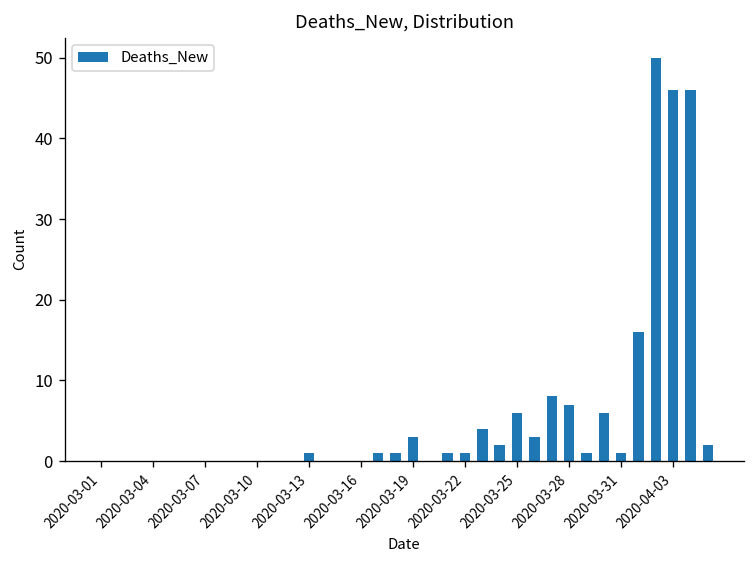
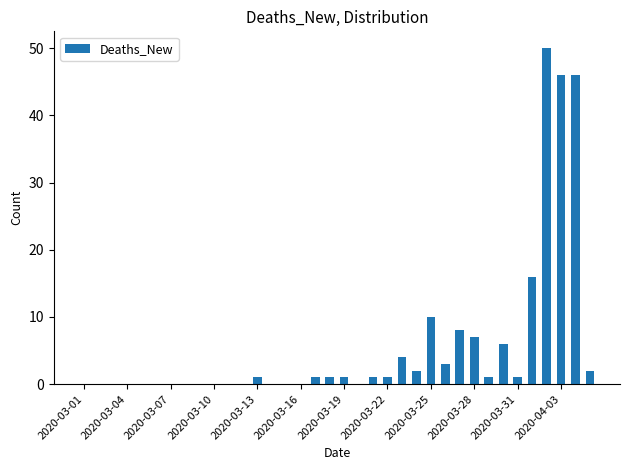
  {
    "2020-03-01": 0,
    "2020-03-04": 0,
    "2020-03-07": 0,
    "2020-03-10": 0,
    "2020-03-13": 1,
    "2020-03-16": 0,
-   "2020-03-19": 3,
+   "2020-03-19": 1,
    "2020-03-22": 1,
-   "2020-03-25": 6,
+   "2020-03-25": 10,
    "2020-03-28": 7,
    "2020-03-31": 1,
    "2020-04-03": 46
  }
